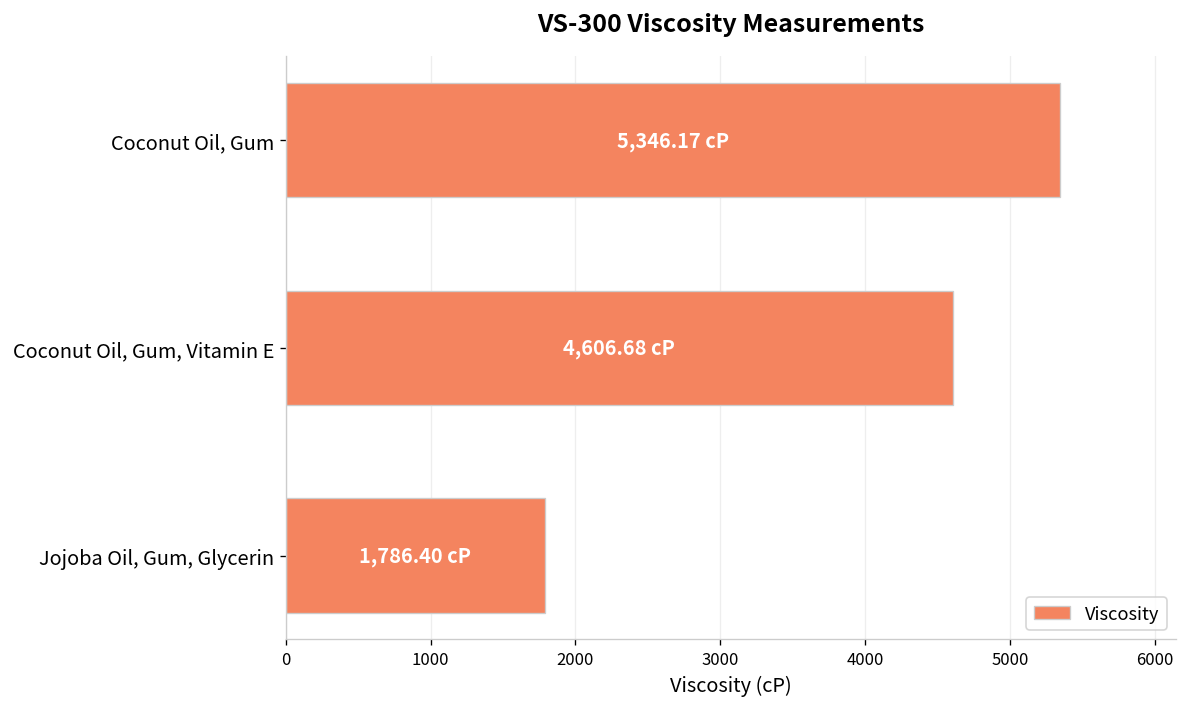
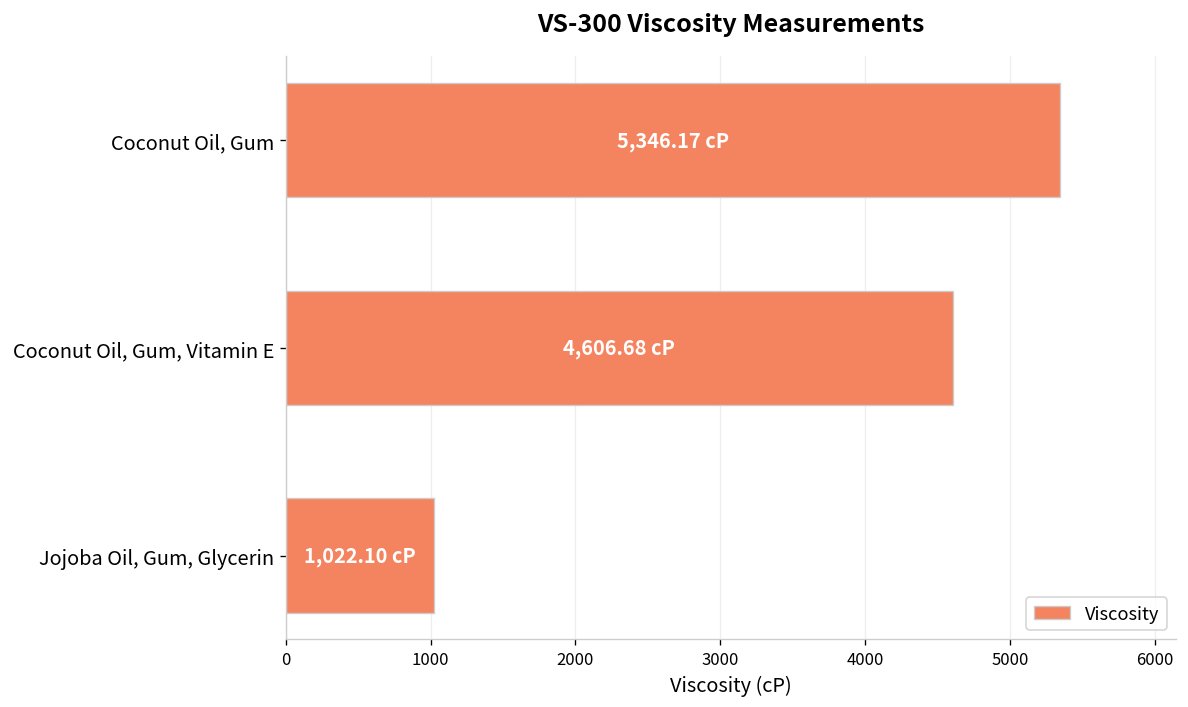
  {
    "Coconut Oil, Gum": "5,346.17",
    "Coconut Oil, Gum, Vitamin E": "4,606.68",
-   "Jojoba Oil, Gum, Glycerin": "1,786.40"
+   "Jojoba Oil, Gum, Glycerin": "1,022.10"
  }
